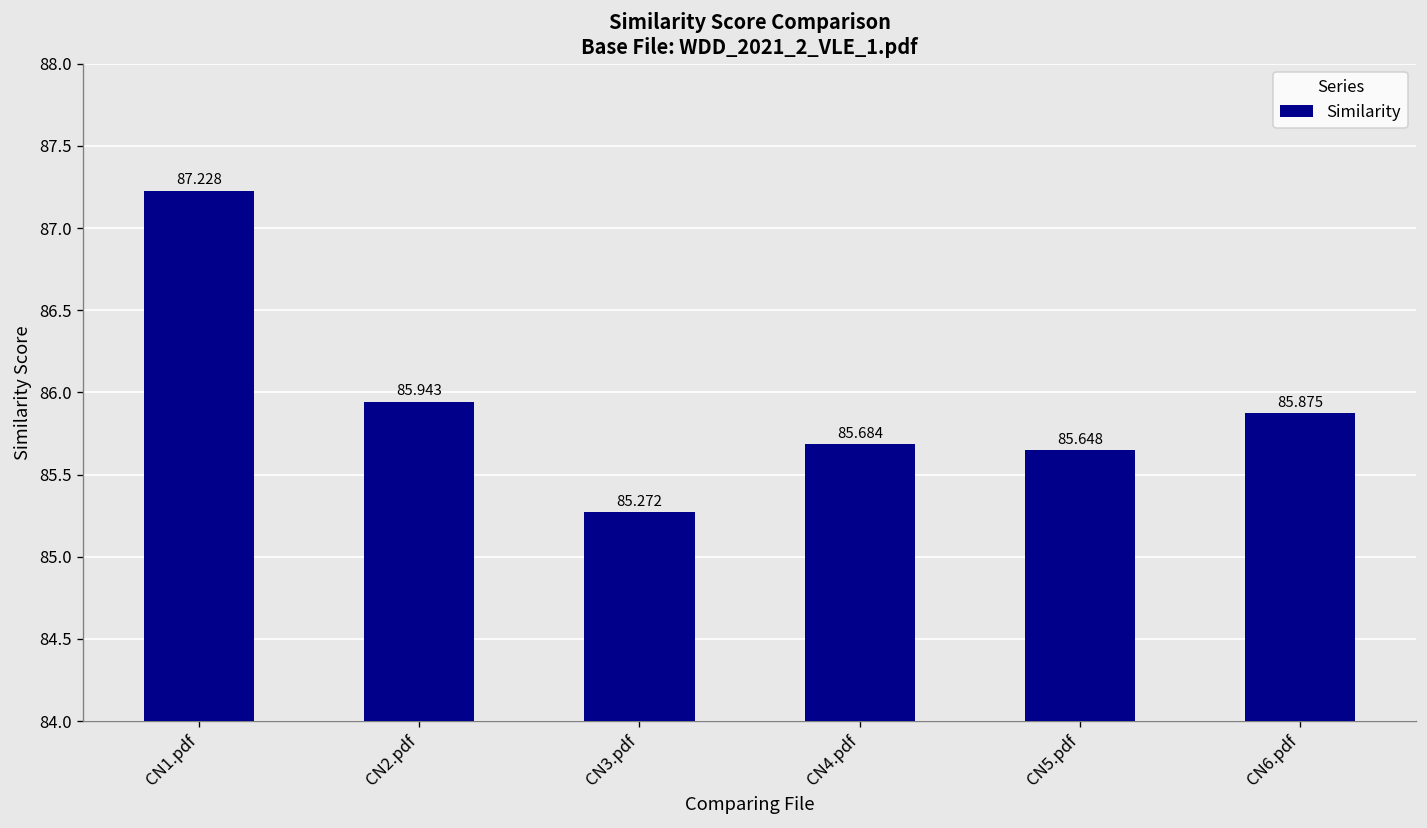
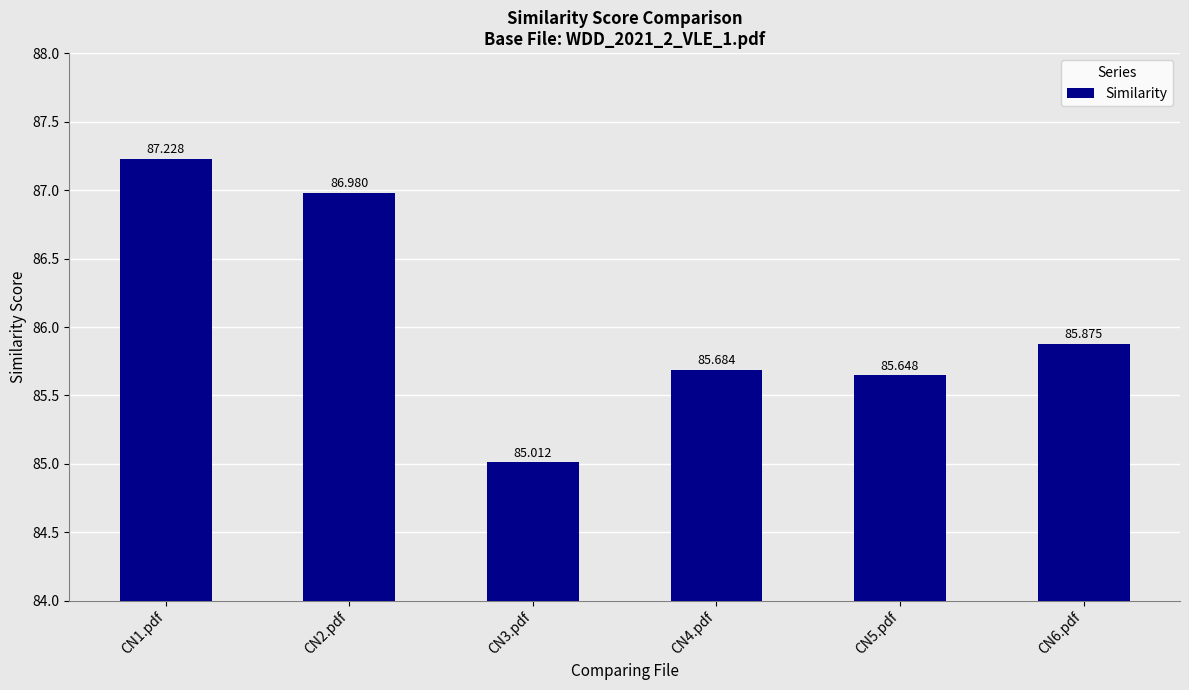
  {
    "CN1.pdf": 87.228,
-   "CN2.pdf": 85.943,
-   "CN3.pdf": 85.272,
+   "CN2.pdf": 86.980,
+   "CN3.pdf": 85.012,
    "CN4.pdf": 85.684,
    "CN5.pdf": 85.648,
    "CN6.pdf": 85.875
  }
